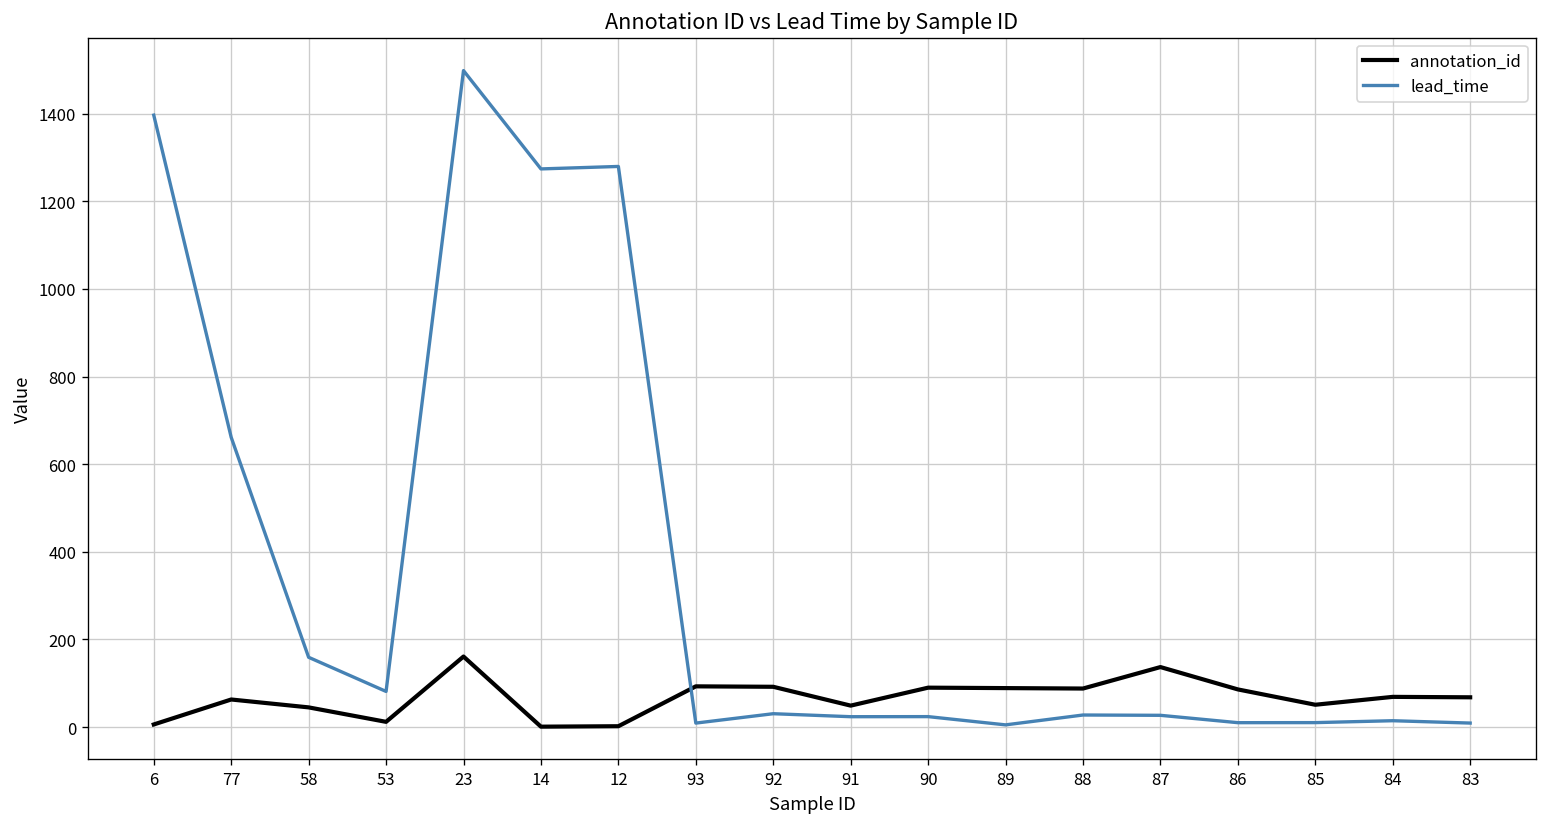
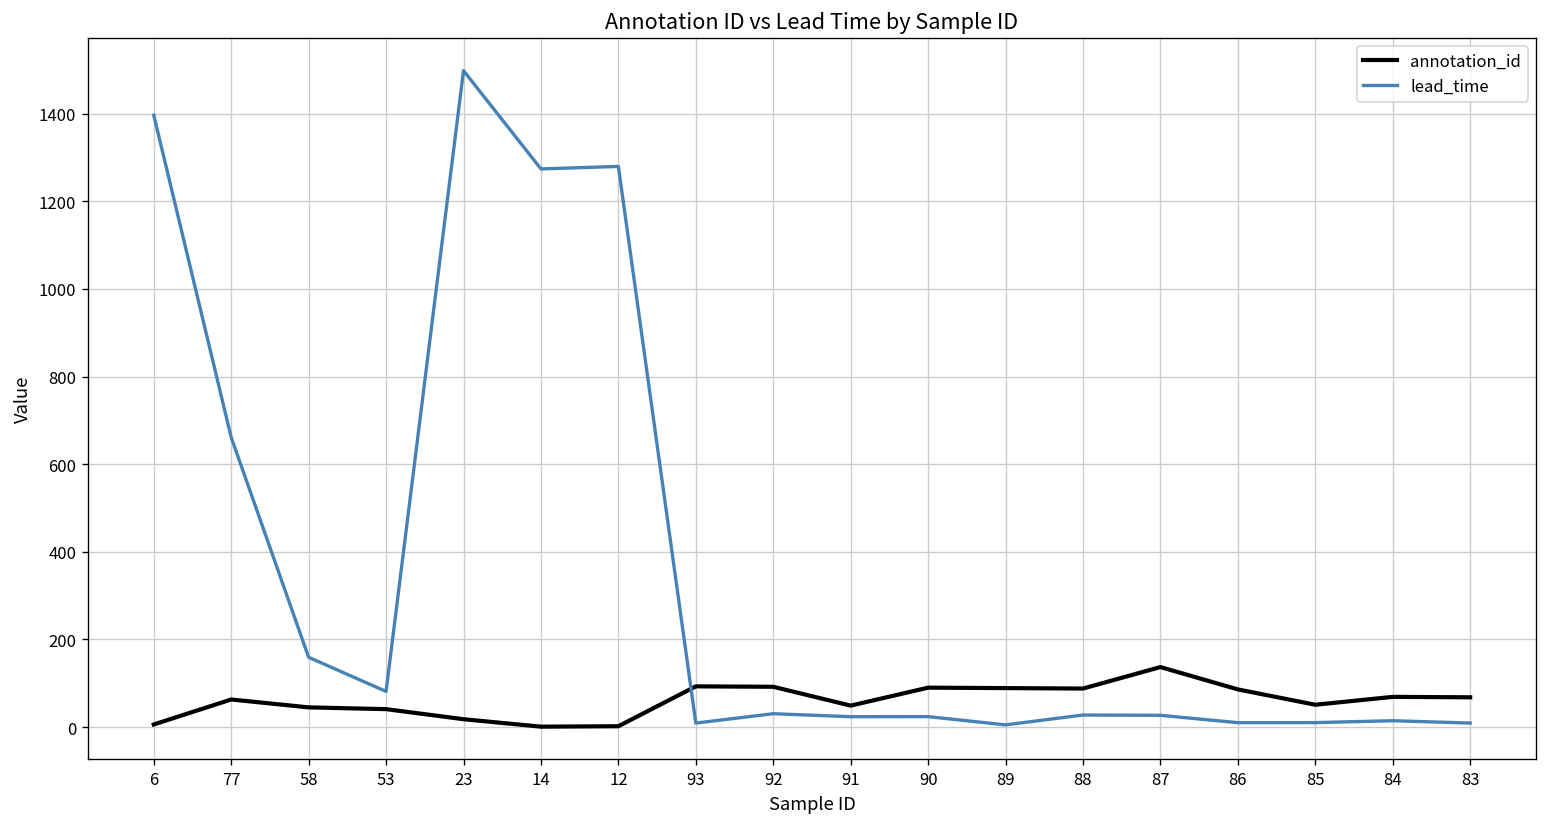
  {
    "annotation_id": {
      "6": 10,
      "77": 60,
      "58": 50,
-     "53": 10,
-     "23": 160,
+     "53": 40,
+     "23": 20,
      "14": 0,
      "12": 0,
      "93": 90,
      "92": 90,
      "91": 50,
      "90": 90,
      "89": 90,
      "88": 90,
      "87": 140,
      "86": 90,
      "85": 50,
      "84": 70,
      "83": 70
    },
    "lead_time": {
      "6": 1400,
      "77": 660,
      "58": 160,
      "53": 80,
      "23": 1500,
      "14": 1270,
      "12": 1280,
      "93": 10,
      "92": 30,
      "91": 20,
      "90": 20,
      "89": 10,
      "88": 30,
      "87": 30,
      "86": 10,
      "85": 10,
      "84": 10,
      "83": 10
    }
  }
